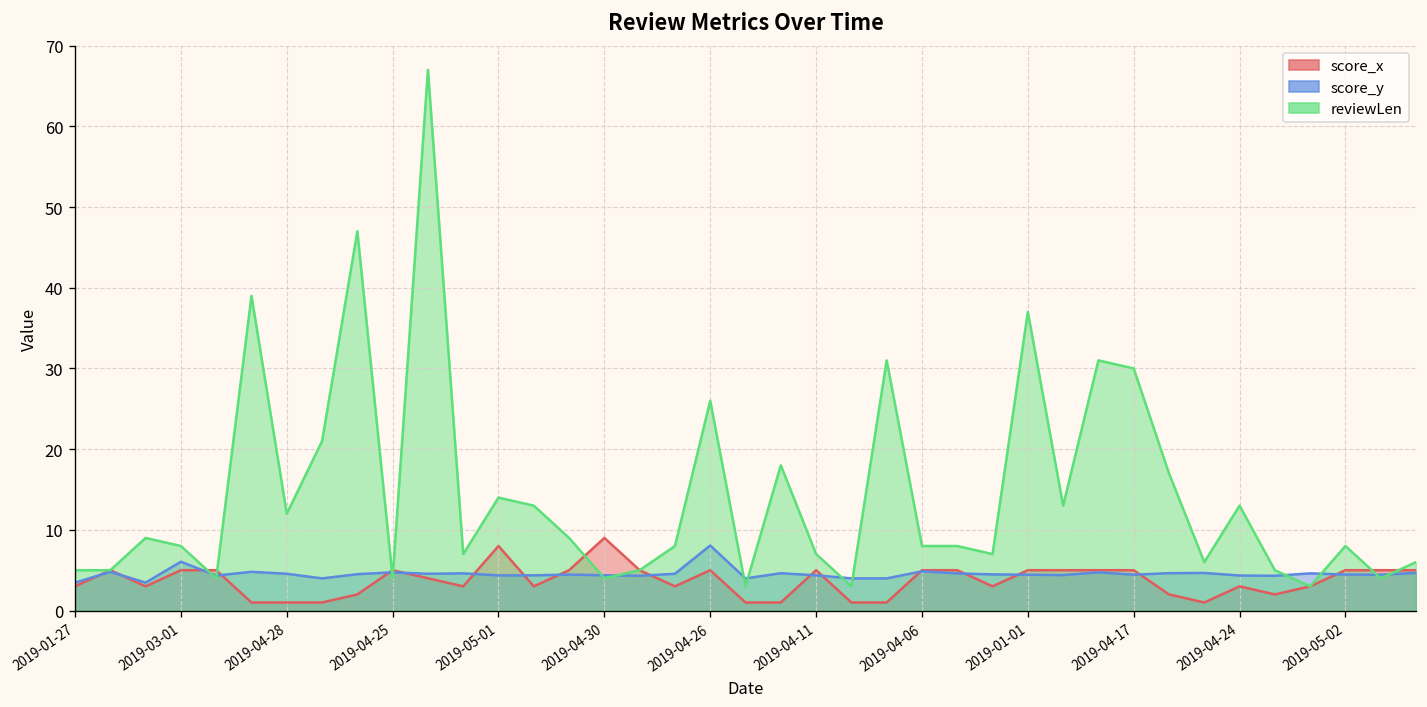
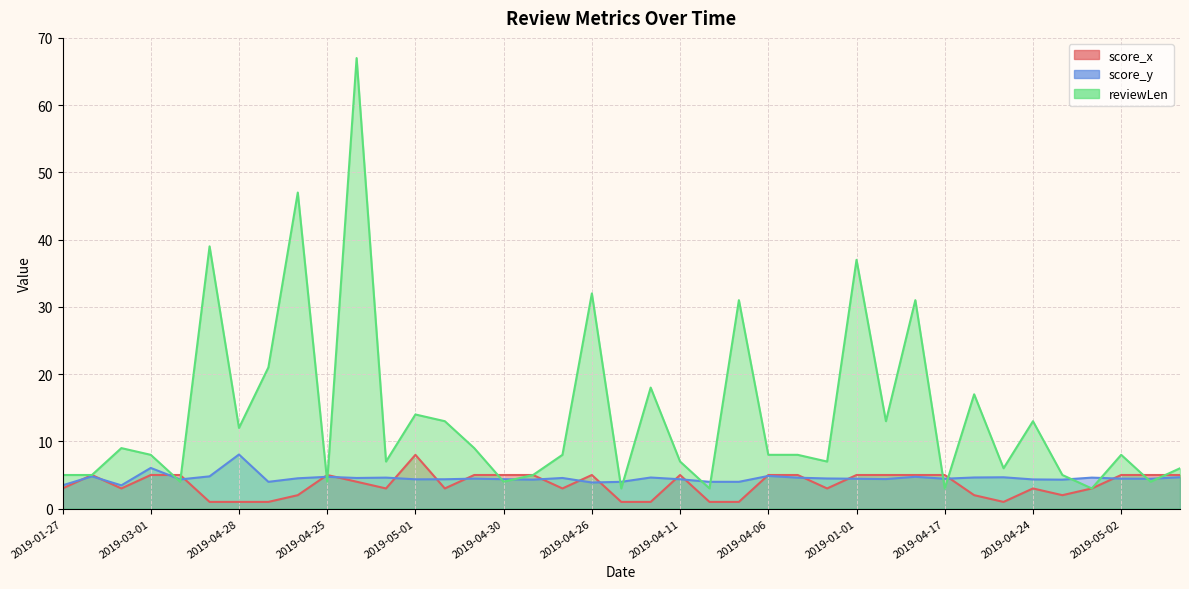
  {
    "score_x": {
      "2019-01-27": 3,
      "2019-03-01": 5,
      "2019-04-28": 1,
      "2019-05-01": 8,
-     "2019-04-30": 9,
+     "2019-04-30": 5,
      "2019-04-26": 5,
      "2019-04-11": 5,
      "2019-01-01": 5,
      "2019-04-17": 5,
      "2019-04-24": 3,
      "2019-05-02": 5
    },
    "score_y": {
      "2019-01-27": 3,
      "2019-03-01": 6,
-     "2019-04-28": 5,
+     "2019-04-28": 8,
      "2019-05-01": 4,
-     "2019-04-26": 8,
+     "2019-04-26": 4,
      "2019-04-11": 4,
      "2019-01-01": 4,
      "2019-04-17": 4,
      "2019-04-24": 4,
      "2019-05-02": 4
    },
    "reviewLen": {
      "2019-01-27": 5,
      "2019-03-01": 8,
      "2019-04-28": 12,
      "2019-04-25": 4,
      "2019-05-01": 14,
-     "2019-04-26": 26,
+     "2019-04-26": 32,
      "2019-04-11": 7,
      "2019-04-06": 8,
      "2019-01-01": 37,
-     "2019-04-17": 30,
+     "2019-04-17": 3,
      "2019-04-24": 13,
      "2019-05-02": 8
    }
  }
